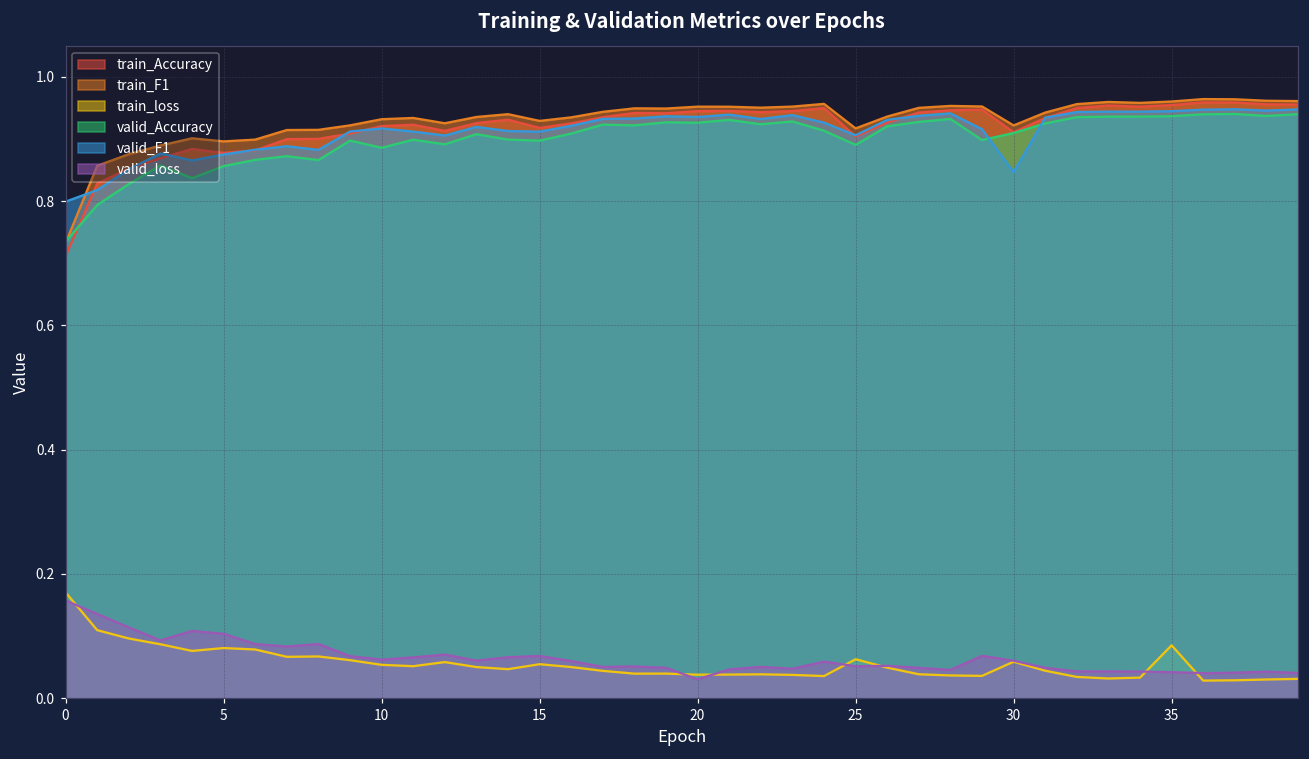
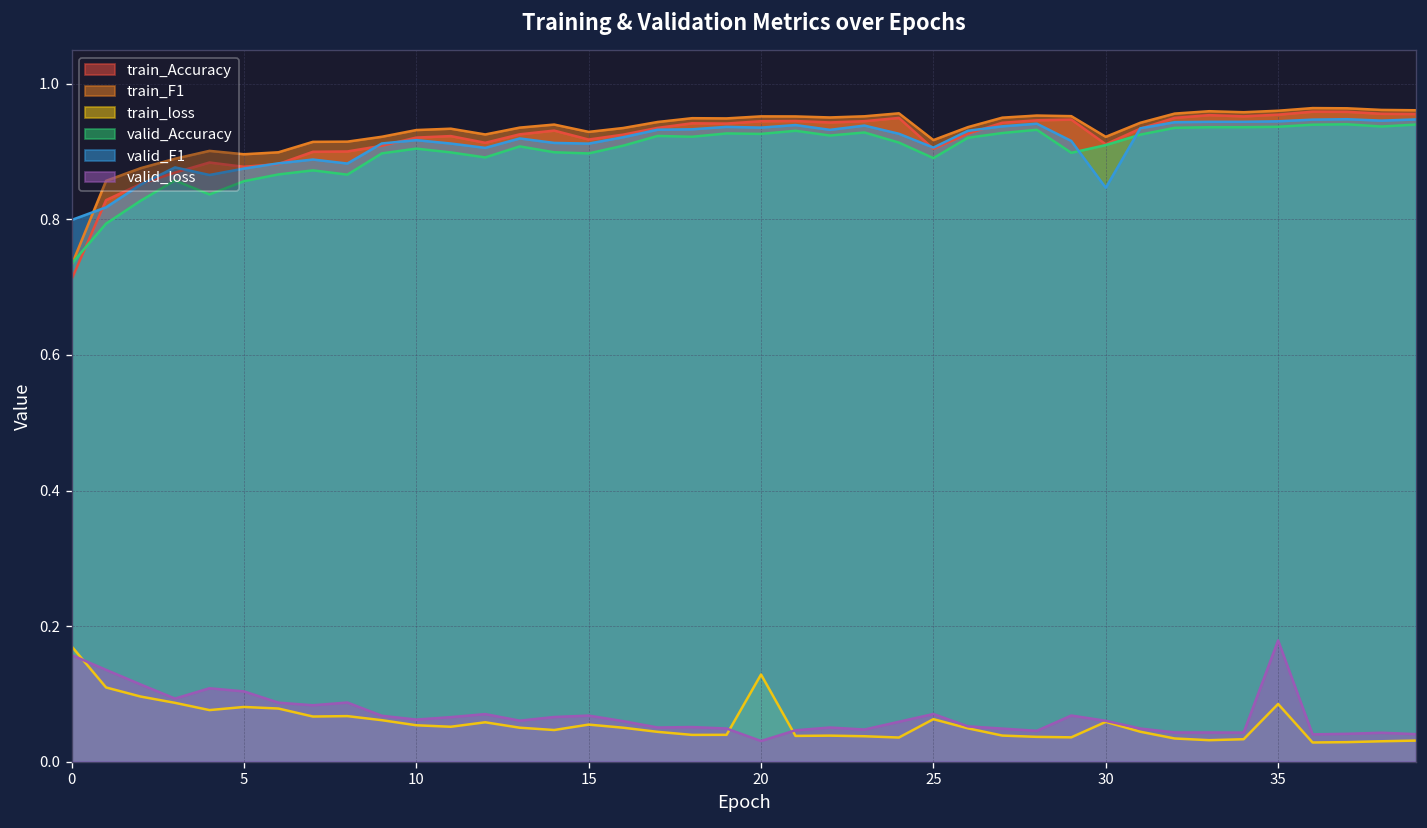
  {
    "train_loss": {
      "0": 0.17,
      "5": 0.08,
      "10": 0.05,
      "15": 0.05,
-     "20": 0.04,
+     "20": 0.13,
      "25": 0.06,
      "35": 0.09
    },
    "valid_Accuracy": {
      "5": 0.86,
-     "10": 0.89,
+     "10": 0.90,
      "15": 0.90,
      "20": 0.93,
      "25": 0.89,
      "35": 0.94
    },
    "valid_F1": {
      "0": 0.80,
      "15": 0.91,
      "20": 0.94,
      "30": 0.85,
      "35": 0.94
    },
    "valid_loss": {
      "0": 0.16,
      "5": 0.10,
      "10": 0.06,
      "15": 0.07,
      "20": 0.03,
-     "25": 0.05,
-     "35": 0.04
+     "25": 0.07,
+     "35": 0.18
    }
  }
